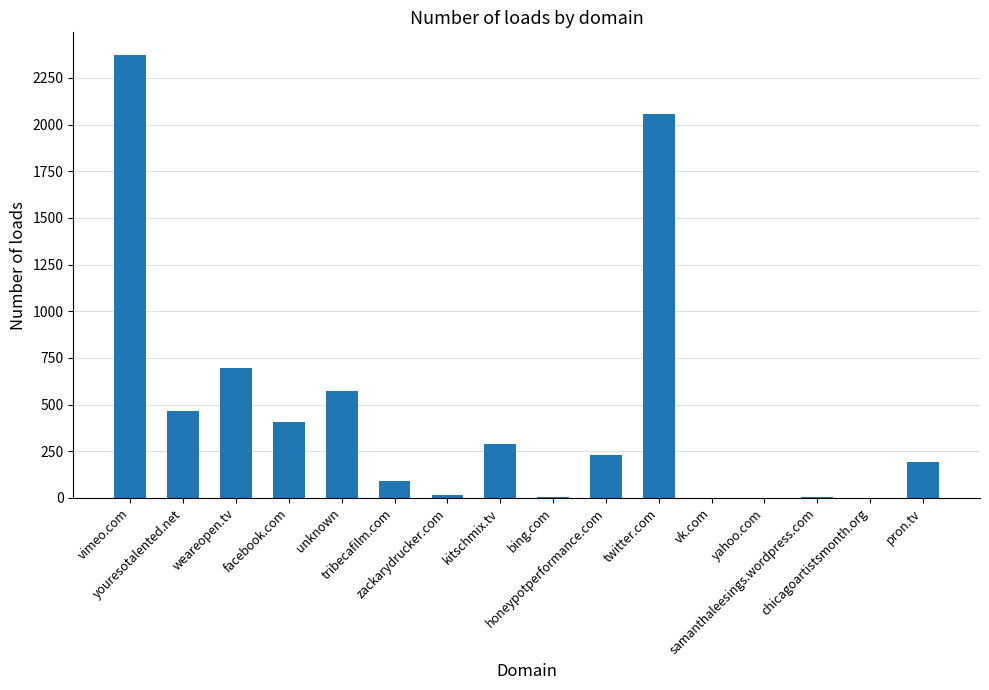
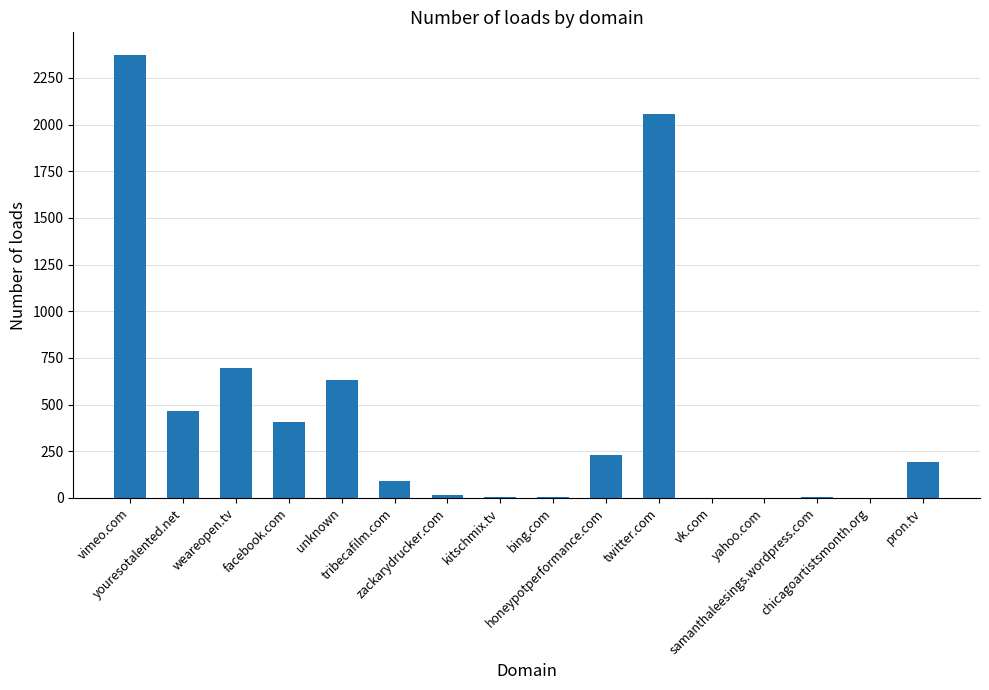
  {
    "vimeo.com": 2380,
    "youresotalented.net": 470,
    "weareopen.tv": 700,
    "facebook.com": 410,
-   "unknown": 580,
+   "unknown": 630,
    "tribecafilm.com": 90,
    "zackarydrucker.com": 10,
-   "kitschmix.tv": 290,
+   "kitschmix.tv": 10,
    "honeypotperformance.com": 230,
    "twitter.com": 2060,
    "pron.tv": 190
  }
